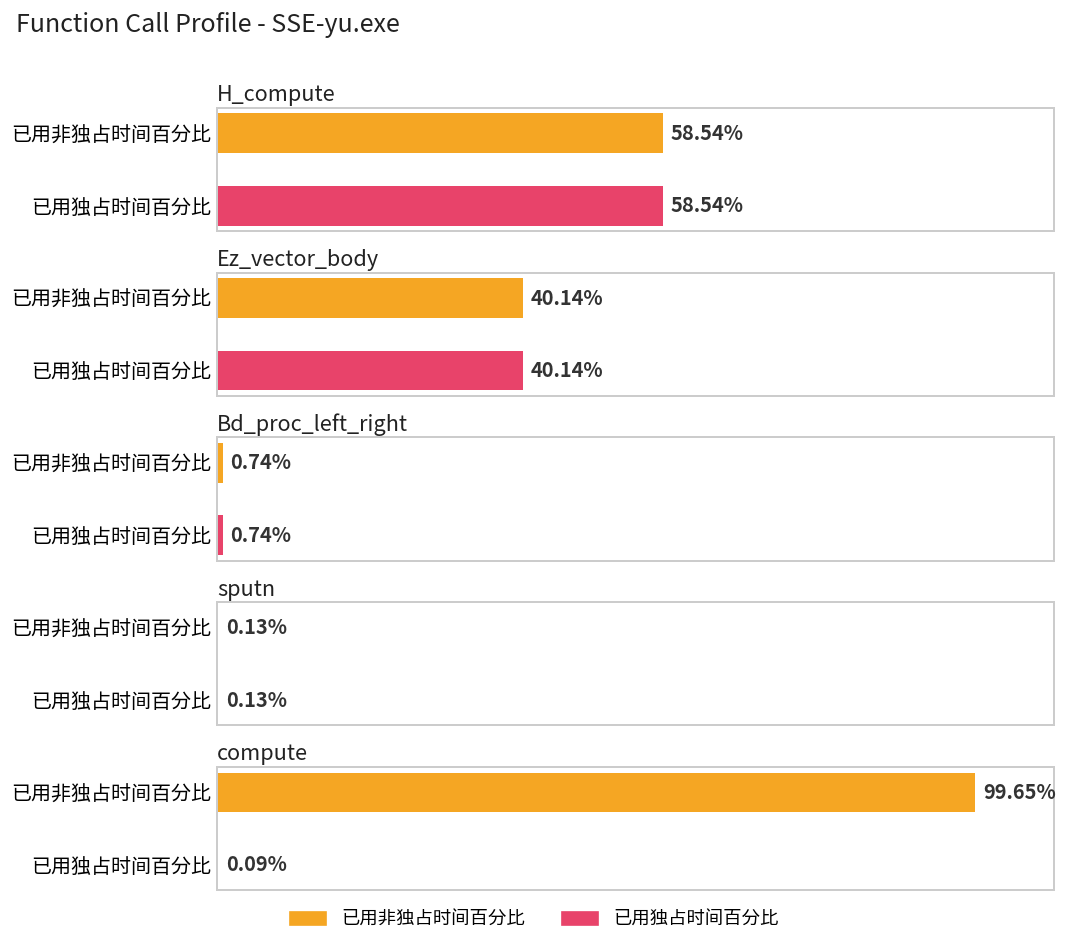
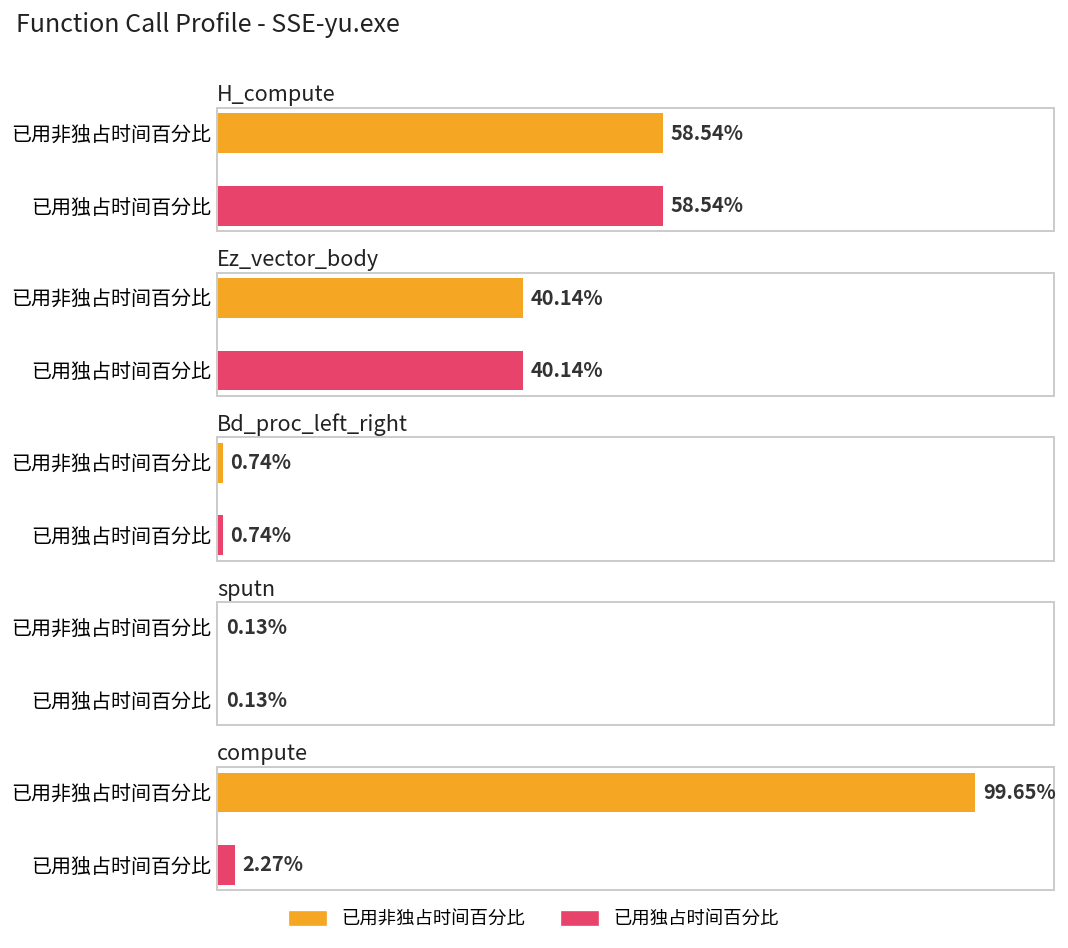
  {
    "H_compute": {
      "已用非独占时间百分比": "58.54%",
      "已用独占时间百分比": "58.54%"
    },
    "Ez_vector_body": {
      "已用非独占时间百分比": "40.14%",
      "已用独占时间百分比": "40.14%"
    },
    "Bd_proc_left_right": {
      "已用非独占时间百分比": "0.74%",
      "已用独占时间百分比": "0.74%"
    },
    "sputn": {
      "已用非独占时间百分比": "0.13%",
      "已用独占时间百分比": "0.13%"
    },
    "compute": {
      "已用非独占时间百分比": "99.65%",
-     "已用独占时间百分比": "0.09%"
+     "已用独占时间百分比": "2.27%"
    }
  }
